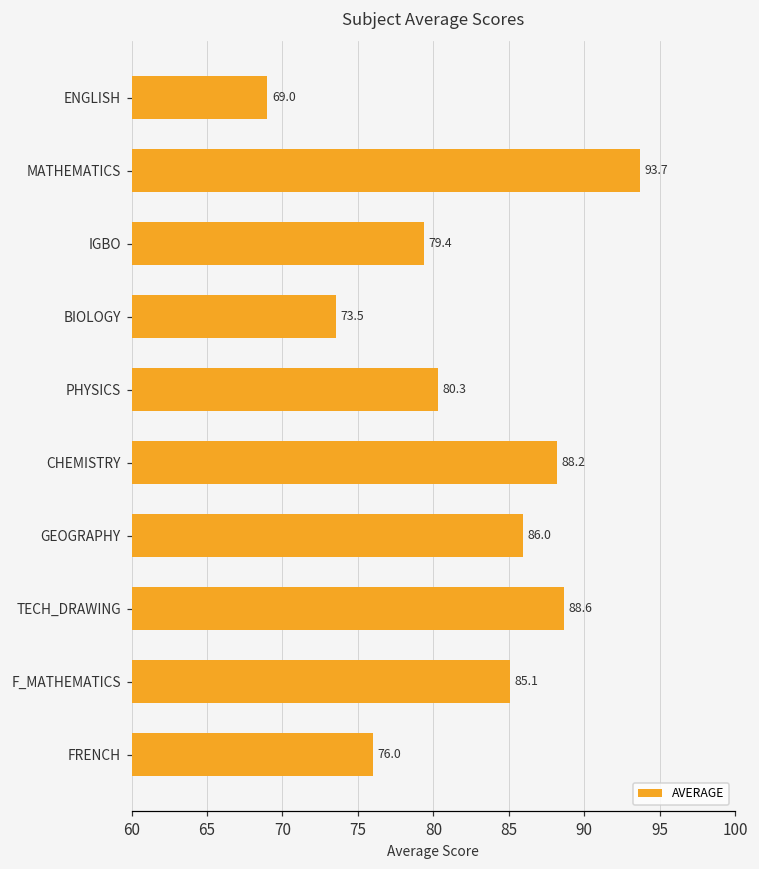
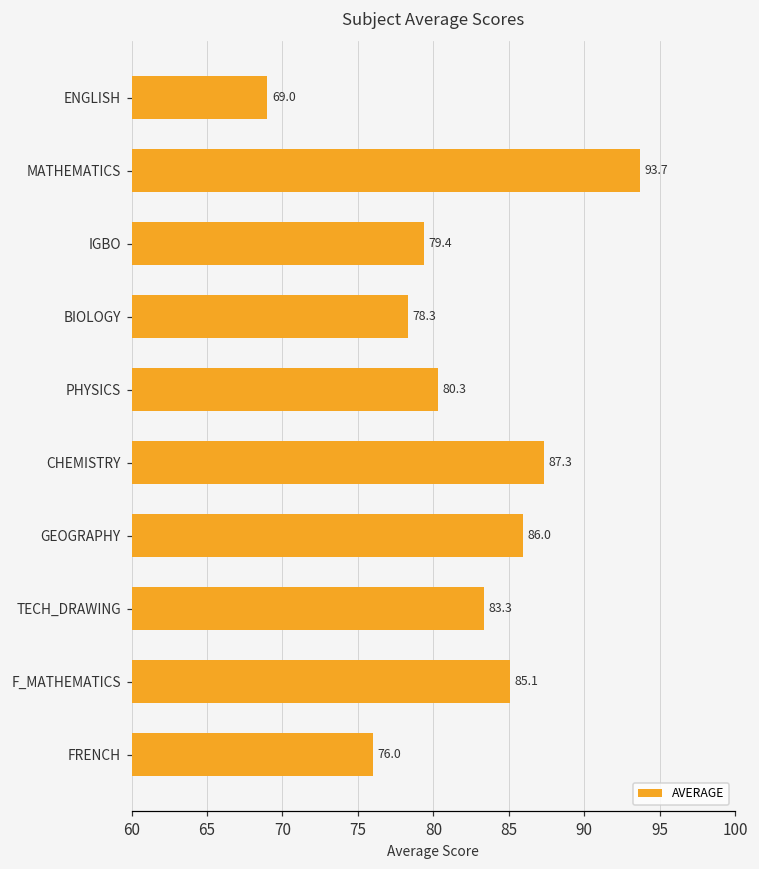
  {
    "ENGLISH": 69.0,
    "MATHEMATICS": 93.7,
    "IGBO": 79.4,
-   "BIOLOGY": 73.5,
+   "BIOLOGY": 78.3,
    "PHYSICS": 80.3,
-   "CHEMISTRY": 88.2,
+   "CHEMISTRY": 87.3,
    "GEOGRAPHY": 86.0,
-   "TECH_DRAWING": 88.6,
+   "TECH_DRAWING": 83.3,
    "F_MATHEMATICS": 85.1,
    "FRENCH": 76.0
  }
